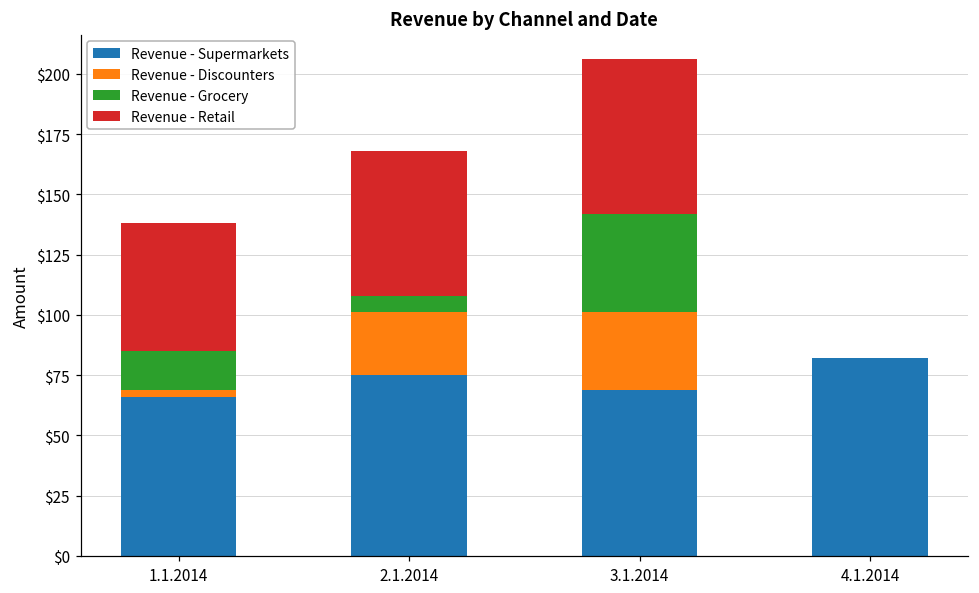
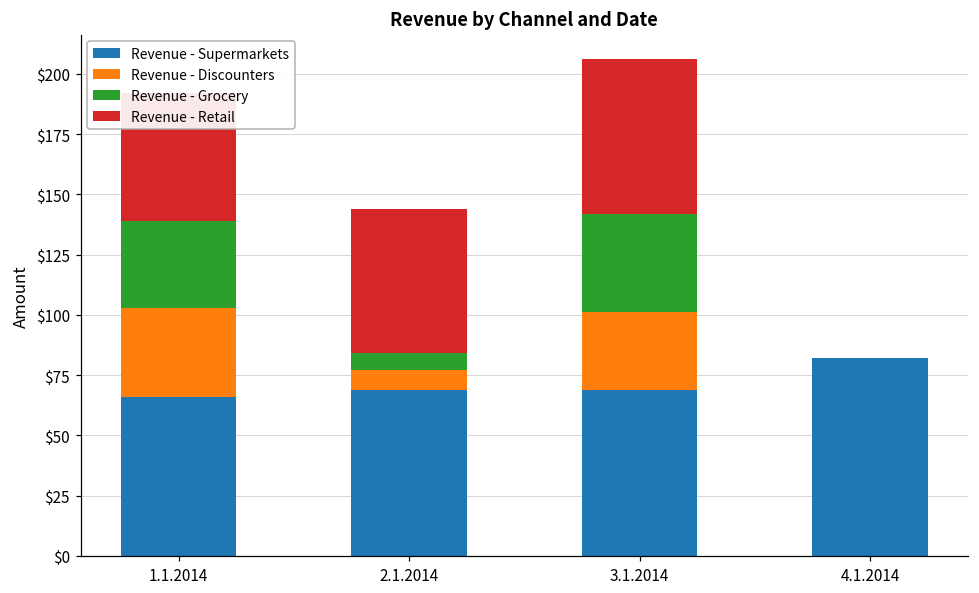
  {
    "Revenue - Supermarkets": {
      "1.1.2014": "$66",
-     "2.1.2014": "$75",
+     "2.1.2014": "$69",
      "3.1.2014": "$69",
      "4.1.2014": "$82"
    },
    "Revenue - Discounters": {
-     "1.1.2014": "$3",
-     "2.1.2014": "$26",
+     "1.1.2014": "$37",
+     "2.1.2014": "$8",
      "3.1.2014": "$32",
      "4.1.2014": "$0"
    },
    "Revenue - Grocery": {
-     "1.1.2014": "$16",
+     "1.1.2014": "$36",
      "2.1.2014": "$7",
      "3.1.2014": "$41",
      "4.1.2014": "$0"
    },
    "Revenue - Retail": {
      "2.1.2014": "$60",
      "3.1.2014": "$64",
      "4.1.2014": "$0"
    }
  }
